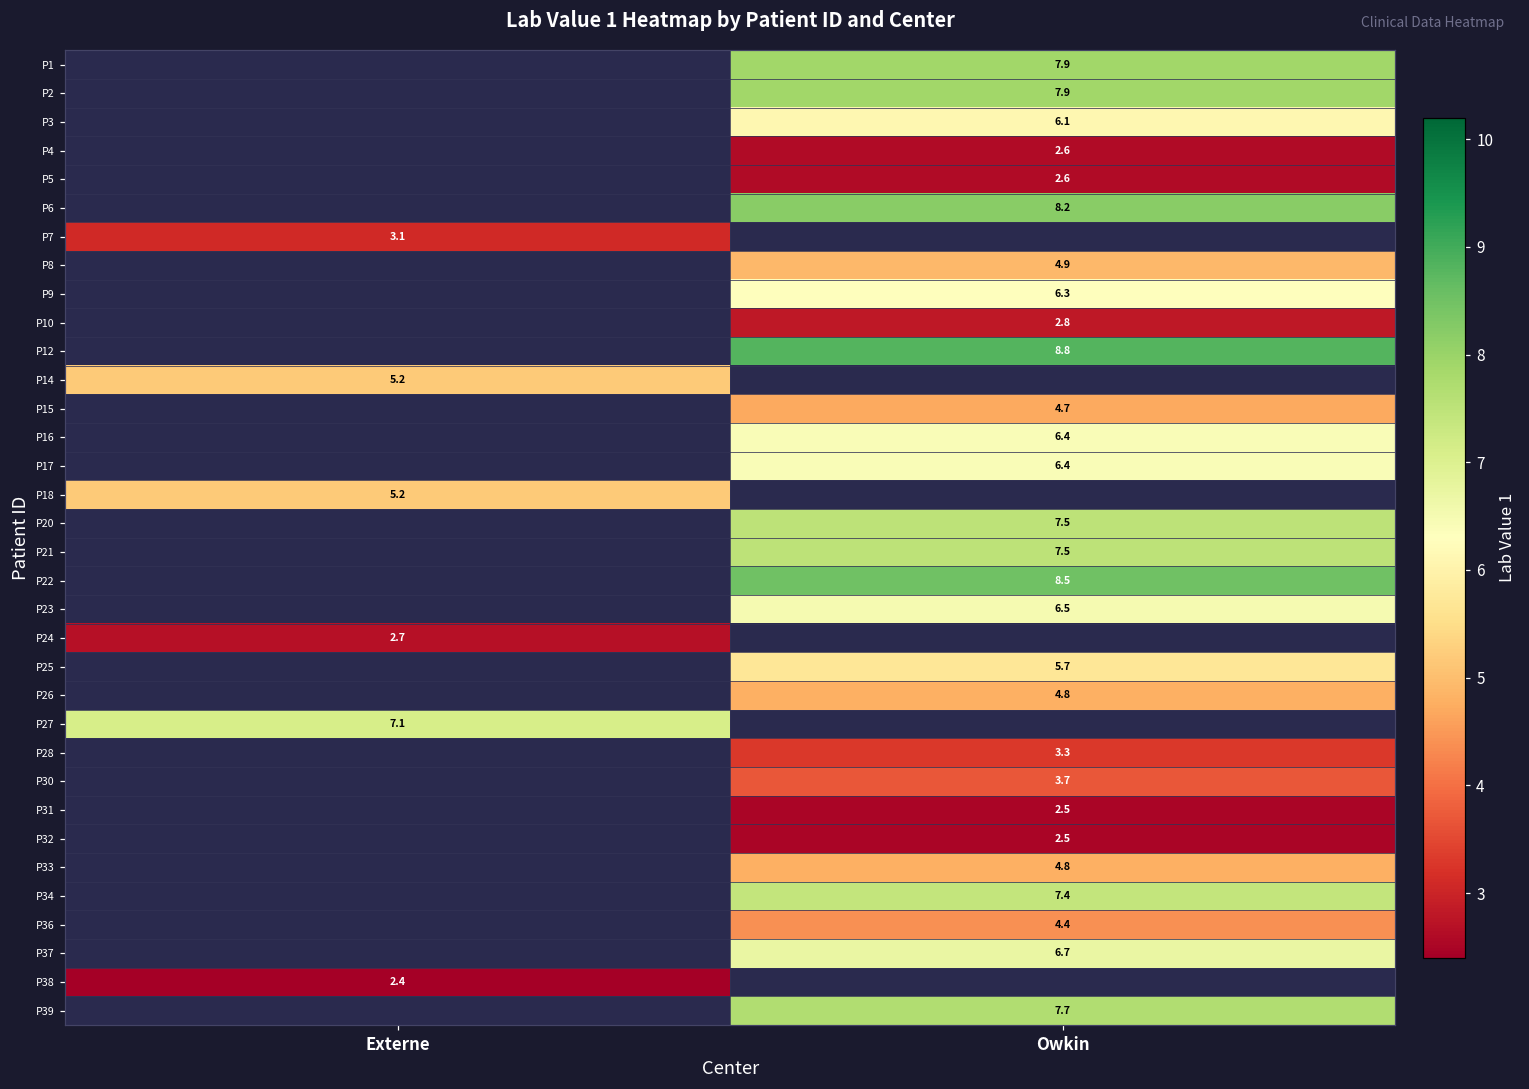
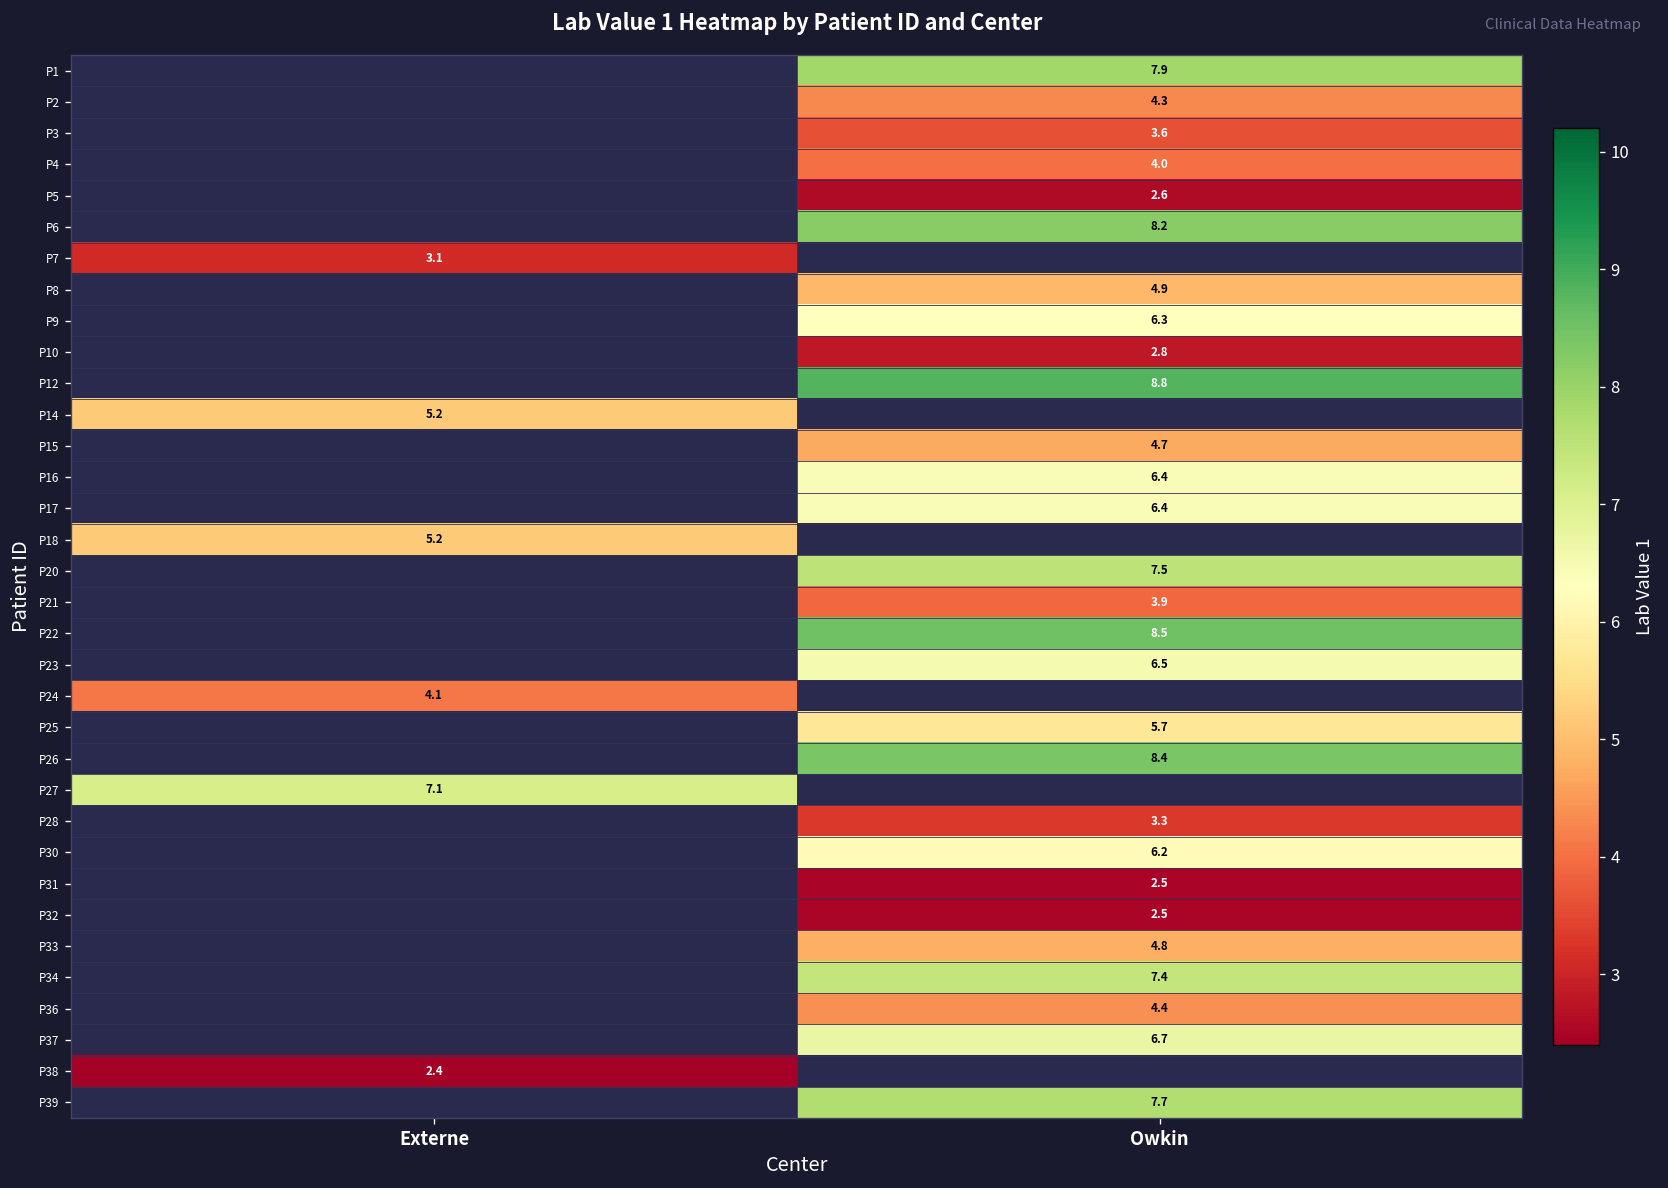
  {
    "P1": {
      "Owkin": 7.9
    },
    "P2": {
-     "Owkin": 7.9
+     "Owkin": 4.3
    },
    "P3": {
-     "Owkin": 6.1
+     "Owkin": 3.6
    },
    "P4": {
-     "Owkin": 2.6
+     "Owkin": 4.0
    },
    "P5": {
      "Owkin": 2.6
    },
    "P6": {
      "Owkin": 8.2
    },
    "P7": {
      "Externe": 3.1
    },
    "P8": {
      "Owkin": 4.9
    },
    "P9": {
      "Owkin": 6.3
    },
    "P10": {
      "Owkin": 2.8
    },
    "P12": {
      "Owkin": 8.8
    },
    "P14": {
      "Externe": 5.2
    },
    "P15": {
      "Owkin": 4.7
    },
    "P16": {
      "Owkin": 6.4
    },
    "P17": {
      "Owkin": 6.4
    },
    "P18": {
      "Externe": 5.2
    },
    "P20": {
      "Owkin": 7.5
    },
    "P21": {
-     "Owkin": 7.5
+     "Owkin": 3.9
    },
    "P22": {
      "Owkin": 8.5
    },
    "P23": {
      "Owkin": 6.5
    },
    "P24": {
-     "Externe": 2.7
+     "Externe": 4.1
    },
    "P25": {
      "Owkin": 5.7
    },
    "P26": {
-     "Owkin": 4.8
+     "Owkin": 8.4
    },
    "P27": {
      "Externe": 7.1
    },
    "P28": {
      "Owkin": 3.3
    },
    "P30": {
-     "Owkin": 3.7
+     "Owkin": 6.2
    },
    "P31": {
      "Owkin": 2.5
    },
    "P32": {
      "Owkin": 2.5
    },
    "P33": {
      "Owkin": 4.8
    },
    "P34": {
      "Owkin": 7.4
    },
    "P36": {
      "Owkin": 4.4
    },
    "P37": {
      "Owkin": 6.7
    },
    "P38": {
      "Externe": 2.4
    },
    "P39": {
      "Owkin": 7.7
    }
  }
